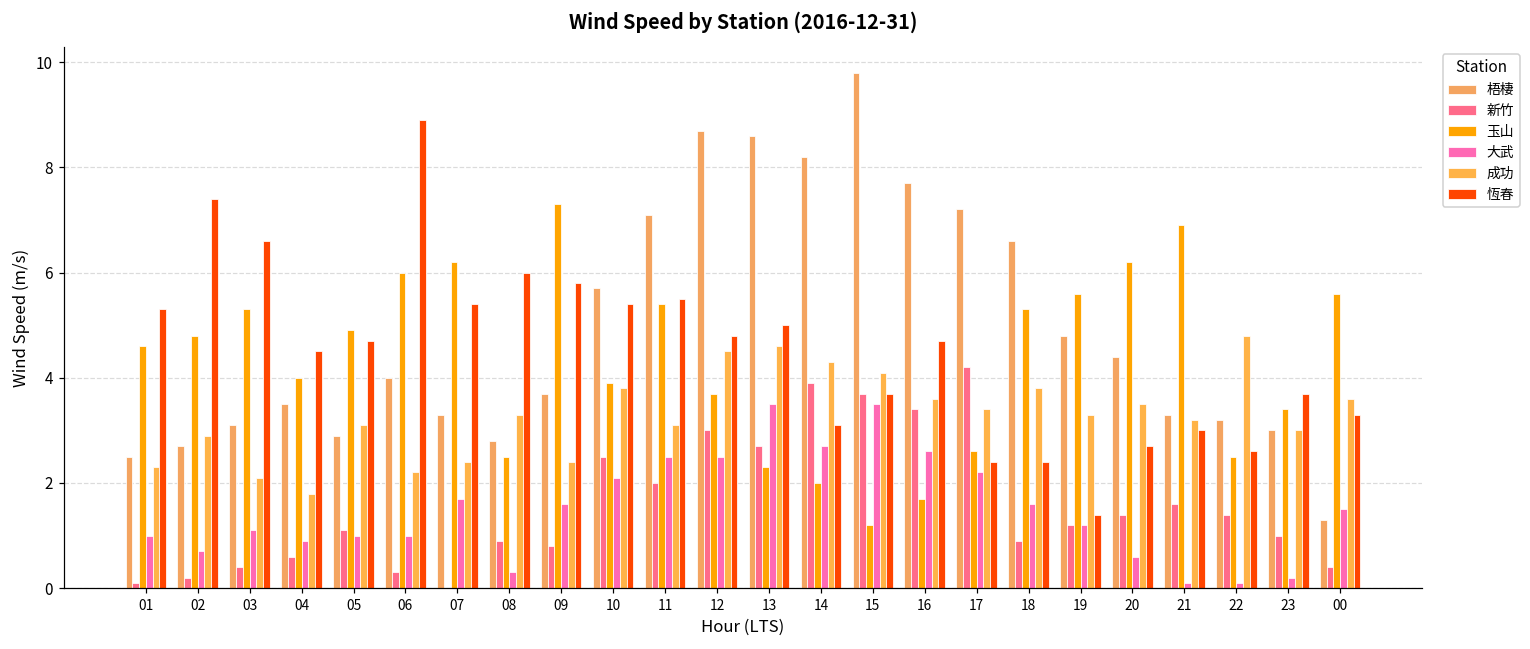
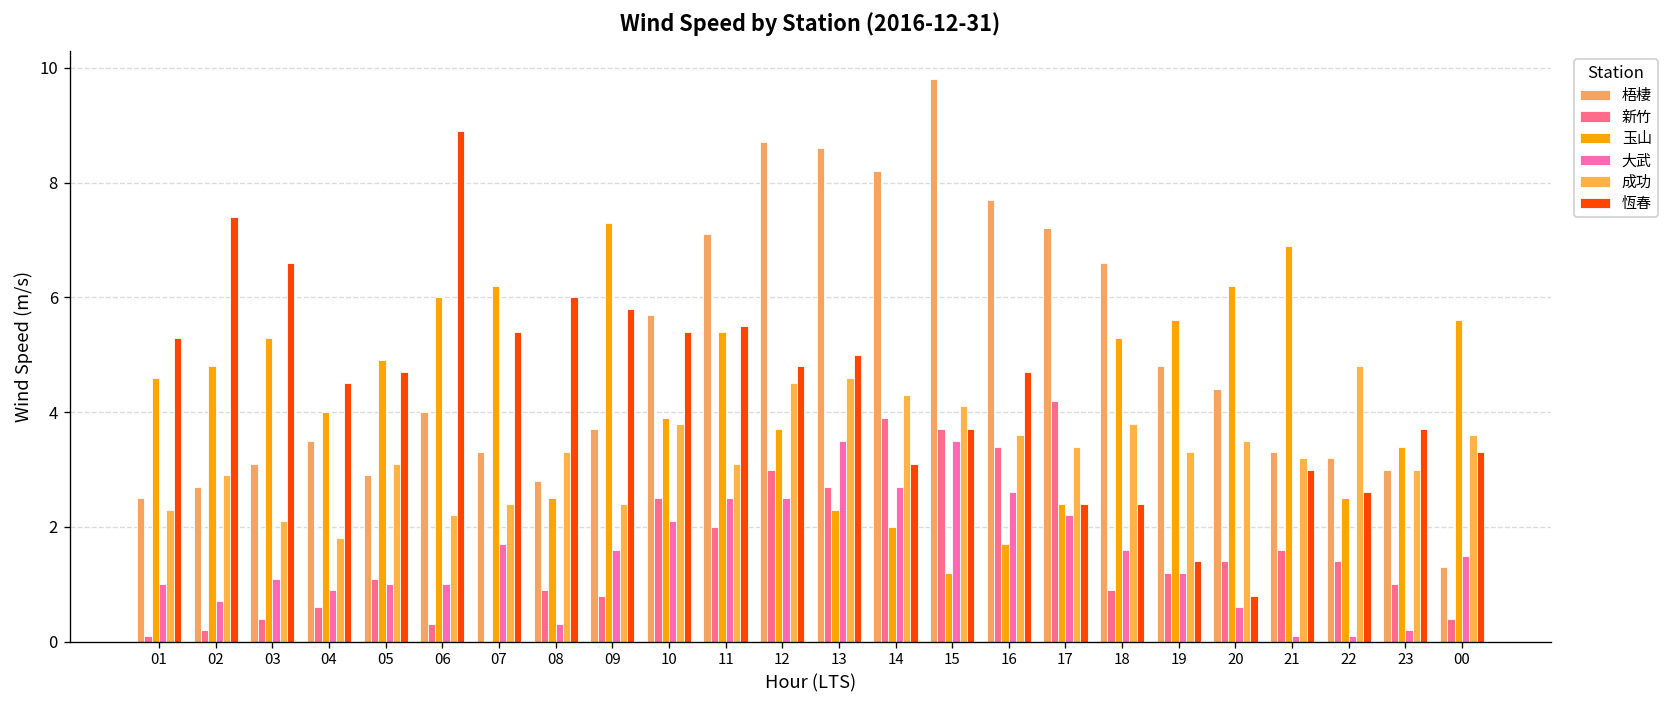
  {
    "玉山": {
      "01": 4.6,
      "02": 4.8,
      "03": 5.3,
      "04": 4.0,
      "05": 4.9,
      "06": 6.0,
      "07": 6.2,
      "08": 2.5,
      "09": 7.3,
      "10": 3.9,
      "11": 5.4,
      "12": 3.7,
      "13": 2.3,
      "14": 2.0,
      "15": 1.2,
      "16": 1.7,
-     "17": 2.6,
+     "17": 2.4,
      "18": 5.3,
      "19": 5.6,
      "20": 6.2,
      "21": 6.9,
      "22": 2.5,
      "23": 3.4,
      "00": 5.6
    },
    "恆春": {
      "01": 5.3,
      "02": 7.4,
      "03": 6.6,
      "04": 4.5,
      "05": 4.7,
      "06": 8.9,
      "07": 5.4,
      "08": 6.0,
      "09": 5.8,
      "10": 5.4,
      "11": 5.5,
      "12": 4.8,
      "13": 5.0,
      "14": 3.1,
      "15": 3.7,
      "16": 4.7,
      "17": 2.4,
      "18": 2.4,
      "19": 1.4,
-     "20": 2.7,
+     "20": 0.8,
      "21": 3.0,
      "22": 2.6,
      "23": 3.7,
      "00": 3.3
    }
  }
